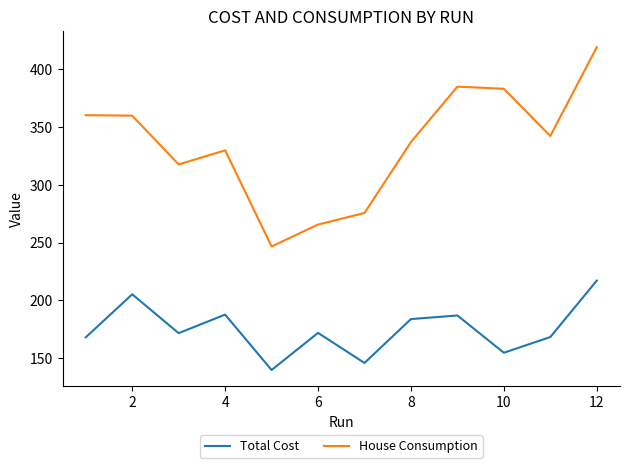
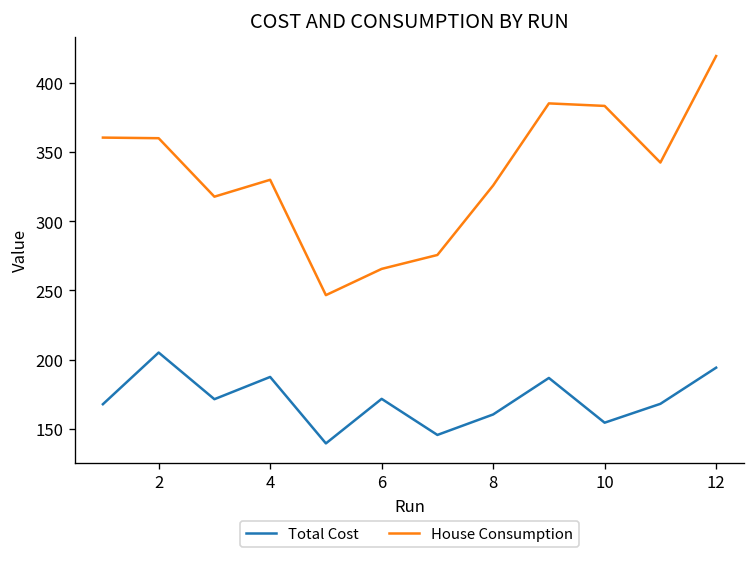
  {
    "Total Cost": {
      "2": 205,
      "4": 188,
      "6": 172,
-     "8": 184,
+     "8": 161,
      "10": 155,
-     "12": 217
+     "12": 194
    },
    "House Consumption": {
      "2": 360,
      "4": 330,
      "6": 266,
-     "8": 337,
+     "8": 326,
      "10": 383,
      "12": 419
    }
  }
